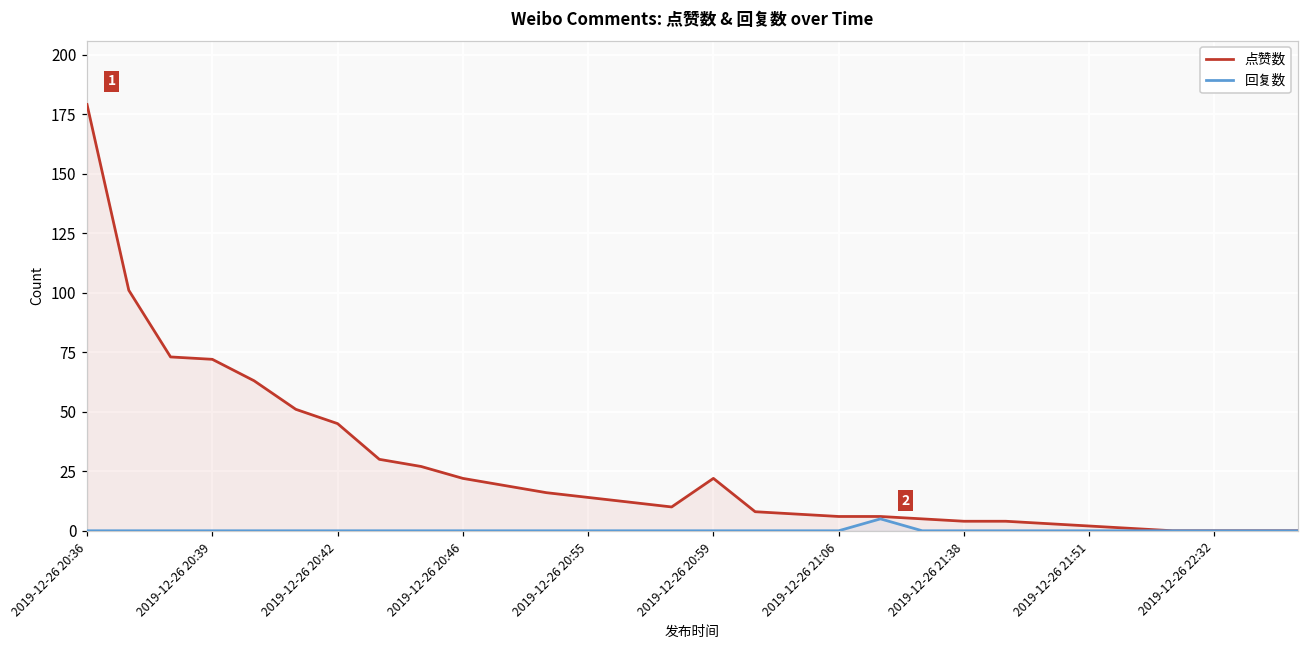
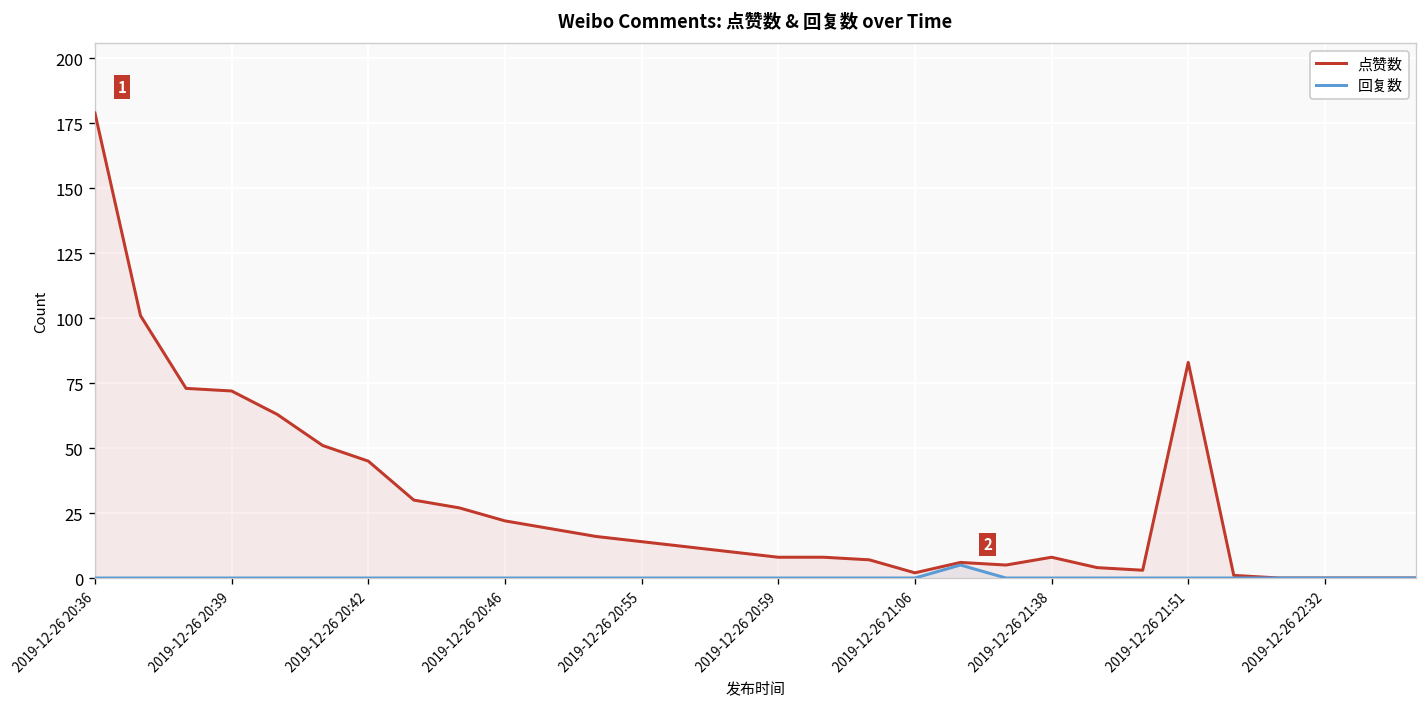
  {
    "点赞数": {
-     "2019-12-26 20:59": 22,
-     "2019-12-26 21:06": 6,
-     "2019-12-26 21:38": 4,
-     "2019-12-26 21:51": 2
+     "2019-12-26 20:59": 8,
+     "2019-12-26 21:06": 2,
+     "2019-12-26 21:38": 8,
+     "2019-12-26 21:51": 83
    },
    "回复数": {
      "2019-12-26 20:36": 0,
      "2019-12-26 20:59": 0,
      "2019-12-26 21:06": 0,
      "2019-12-26 21:38": 0,
      "2019-12-26 21:51": 0
    }
  }
